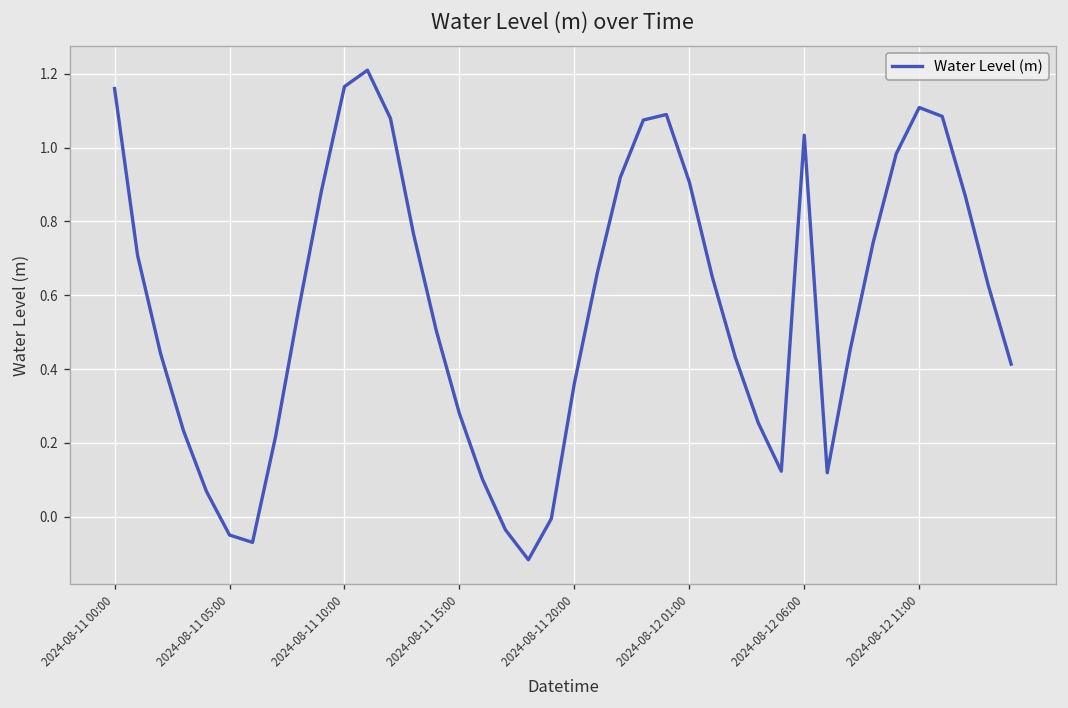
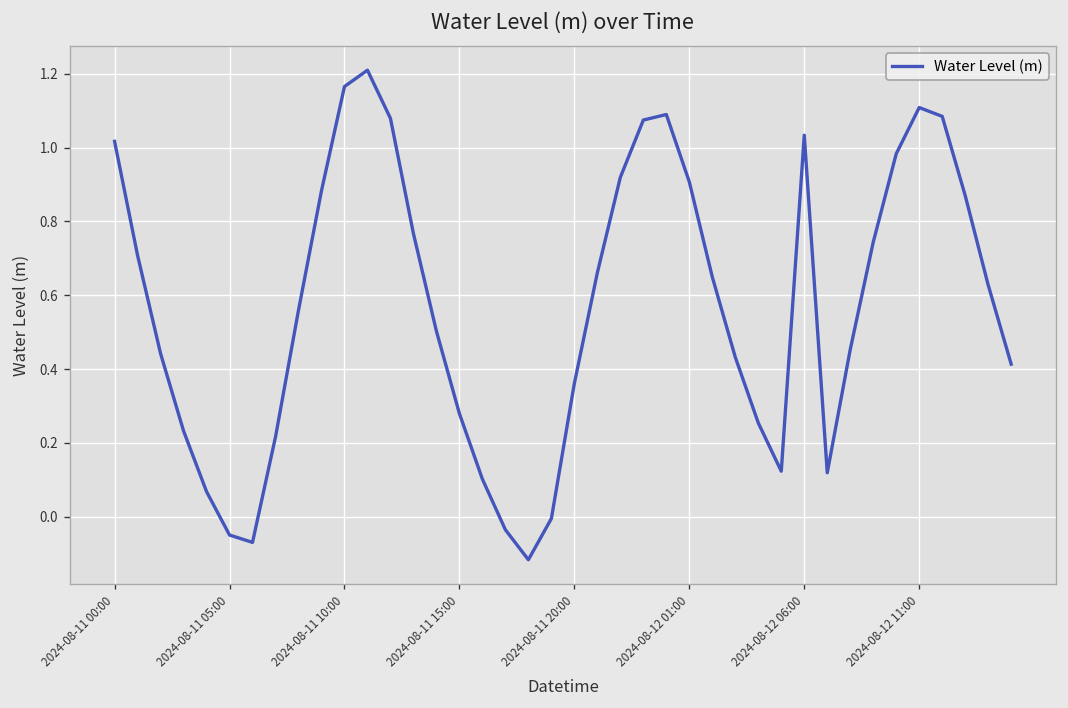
  {
-   "2024-08-11 00:00": 1.16,
+   "2024-08-11 00:00": 1.02,
    "2024-08-11 05:00": -0.05,
    "2024-08-11 10:00": 1.17,
    "2024-08-11 15:00": 0.28,
    "2024-08-11 20:00": 0.36,
    "2024-08-12 01:00": 0.91,
    "2024-08-12 06:00": 1.03,
    "2024-08-12 11:00": 1.11
  }
